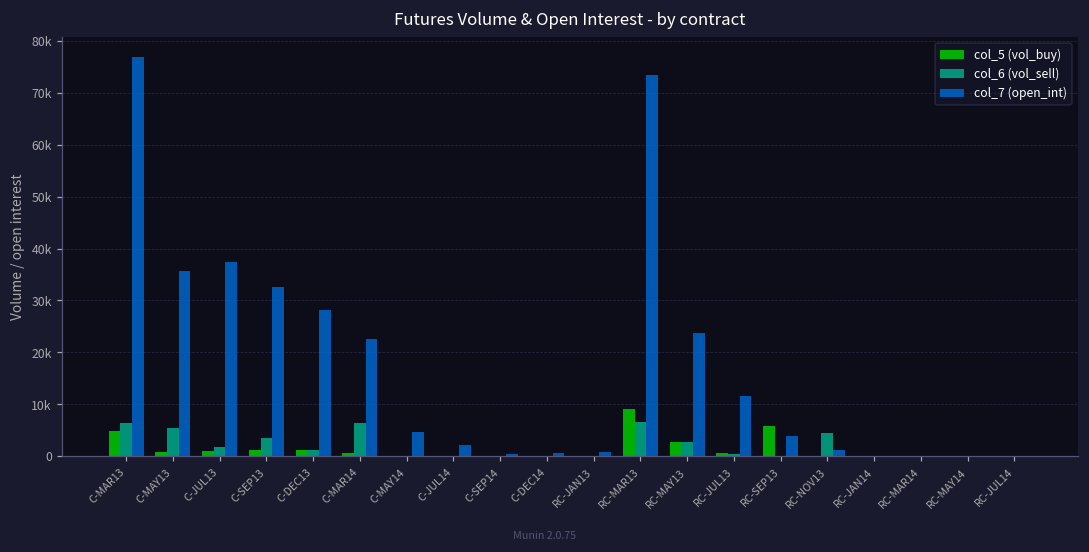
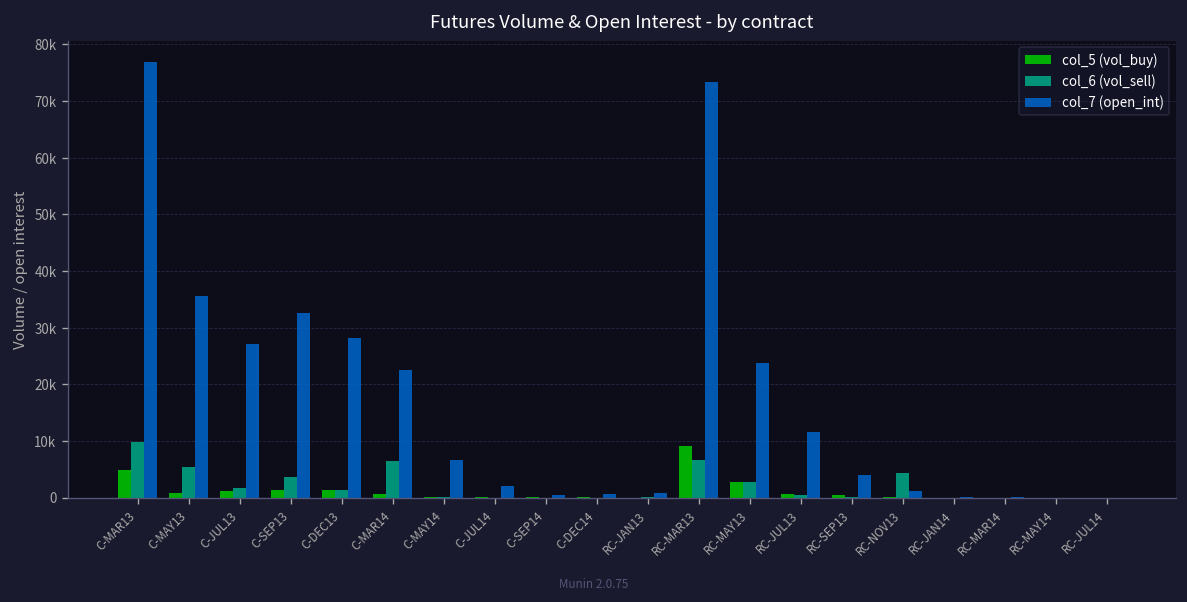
  {
    "col_5 (vol_buy)": {
      "C-MAR13": 5000,
      "C-MAY13": 1000,
      "C-JUL13": 1000,
      "C-SEP13": 1000,
      "C-DEC13": 1000,
      "C-MAR14": 1000,
      "RC-MAR13": 9000,
      "RC-MAY13": 3000,
      "RC-JUL13": 1000,
-     "RC-SEP13": 6000,
+     "RC-SEP13": 0,
      "RC-JAN14": 0,
      "RC-MAR14": 0,
      "RC-MAY14": 0,
      "RC-JUL14": 0
    },
    "col_6 (vol_sell)": {
-     "C-MAR13": 6000,
+     "C-MAR13": 10000,
      "C-MAY13": 5000,
      "C-JUL13": 2000,
      "C-SEP13": 4000,
      "C-DEC13": 1000,
      "C-MAR14": 6000,
      "C-JUL14": 0,
      "C-SEP14": 0,
      "C-DEC14": 0,
      "RC-MAR13": 7000,
      "RC-MAY13": 3000,
      "RC-NOV13": 4000,
      "RC-JAN14": 0,
      "RC-MAR14": 0,
      "RC-MAY14": 0,
      "RC-JUL14": 0
    },
    "col_7 (open_int)": {
      "C-MAR13": 77000,
      "C-MAY13": 36000,
-     "C-JUL13": 37000,
+     "C-JUL13": 27000,
      "C-SEP13": 33000,
      "C-DEC13": 28000,
      "C-MAR14": 23000,
-     "C-MAY14": 5000,
+     "C-MAY14": 7000,
      "C-JUL14": 2000,
      "C-DEC14": 1000,
      "RC-JAN13": 1000,
      "RC-MAR13": 73000,
      "RC-MAY13": 24000,
      "RC-JUL13": 12000,
      "RC-SEP13": 4000,
      "RC-NOV13": 1000,
      "RC-MAY14": 0,
      "RC-JUL14": 0
    }
  }
